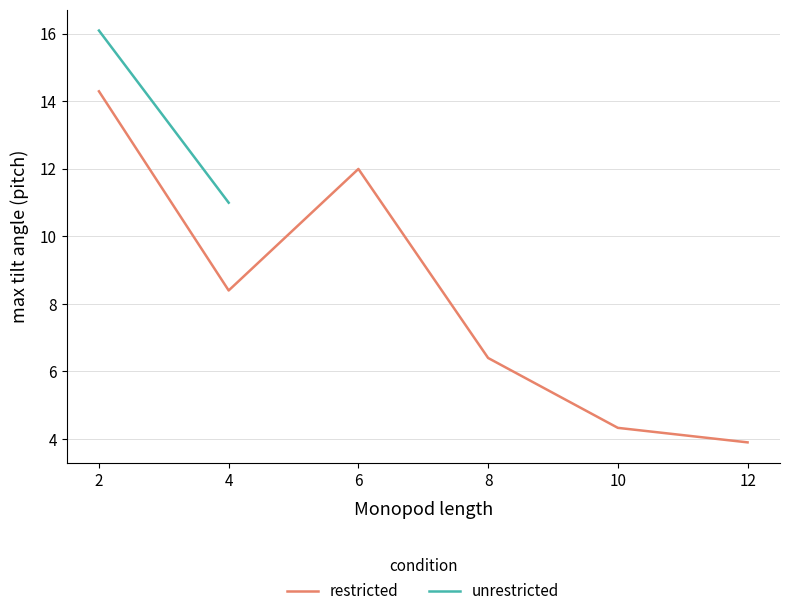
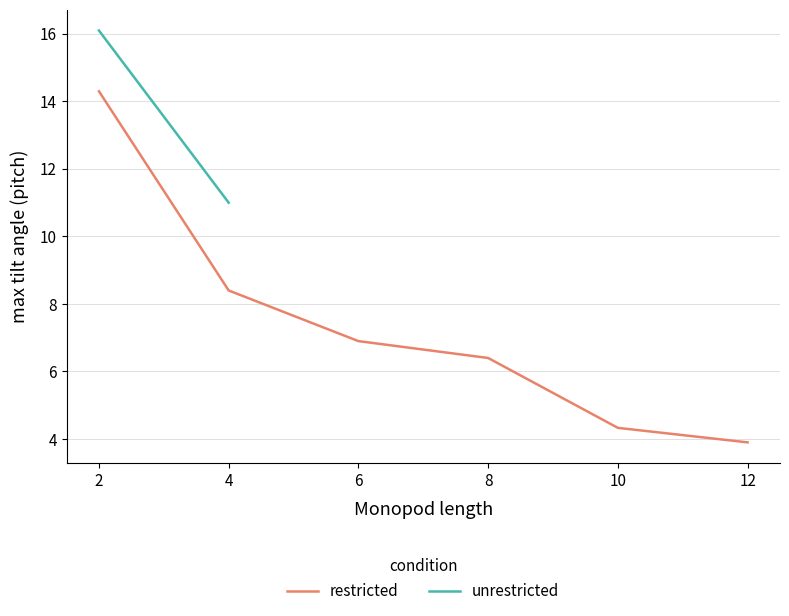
  {
    "restricted": {
      "2": 14.3,
      "4": 8.4,
-     "6": 12.0,
+     "6": 6.9,
      "8": 6.4,
      "10": 4.3,
      "12": 3.9
    },
    "unrestricted": {
      "2": 16.1,
      "4": 11.0
    }
  }
